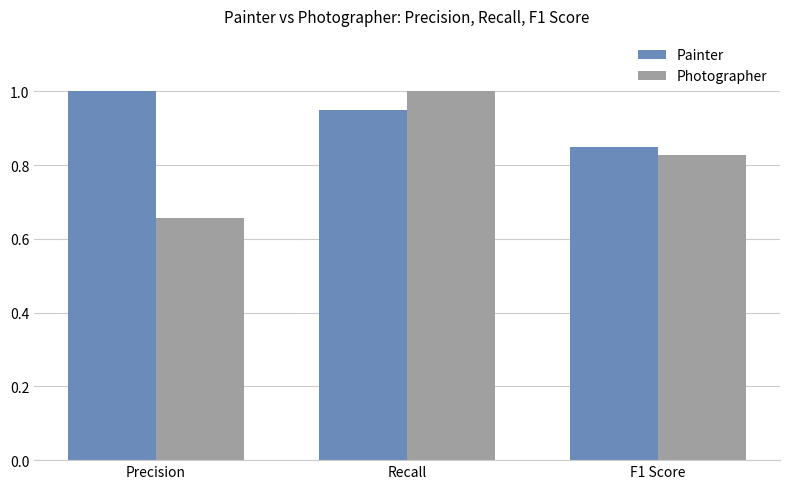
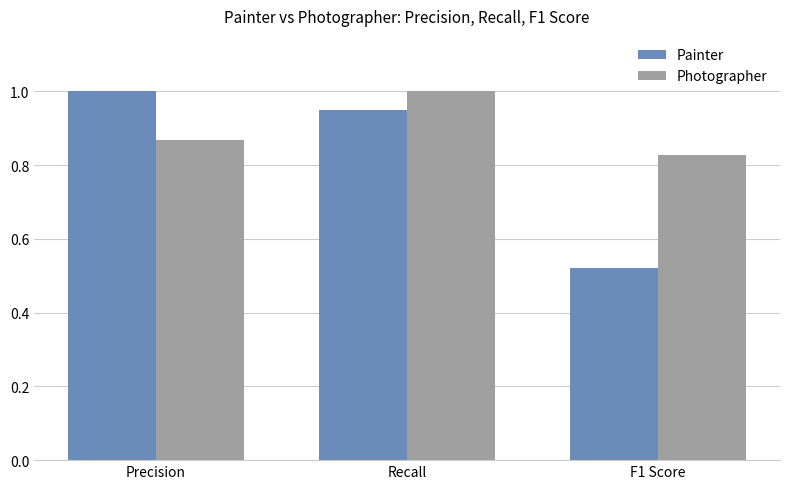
  {
    "Painter": {
      "Precision": 1.00,
      "Recall": 0.95,
-     "F1 Score": 0.85
+     "F1 Score": 0.52
    },
    "Photographer": {
-     "Precision": 0.66,
+     "Precision": 0.87,
      "Recall": 1.00,
      "F1 Score": 0.83
    }
  }
